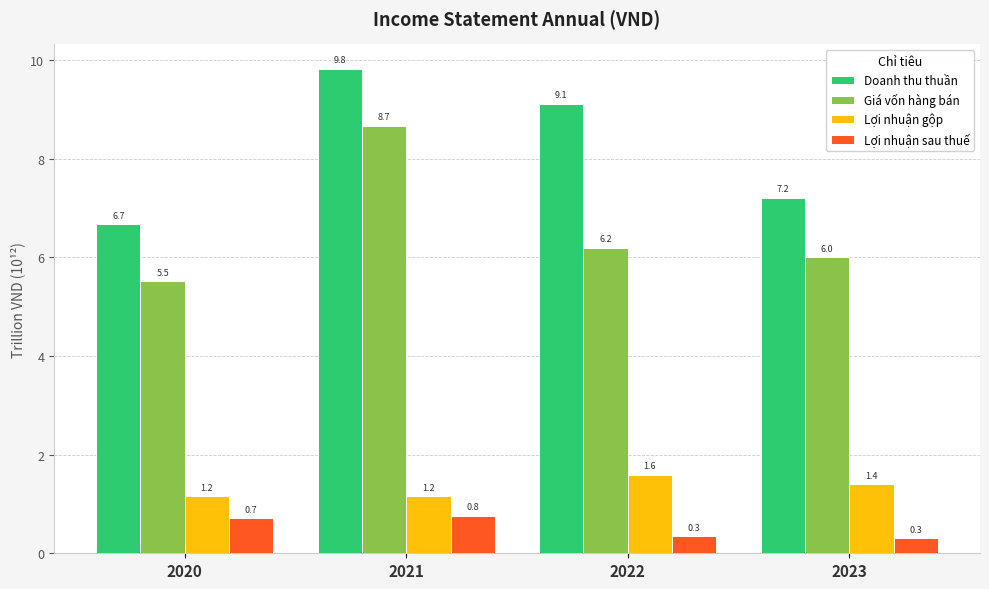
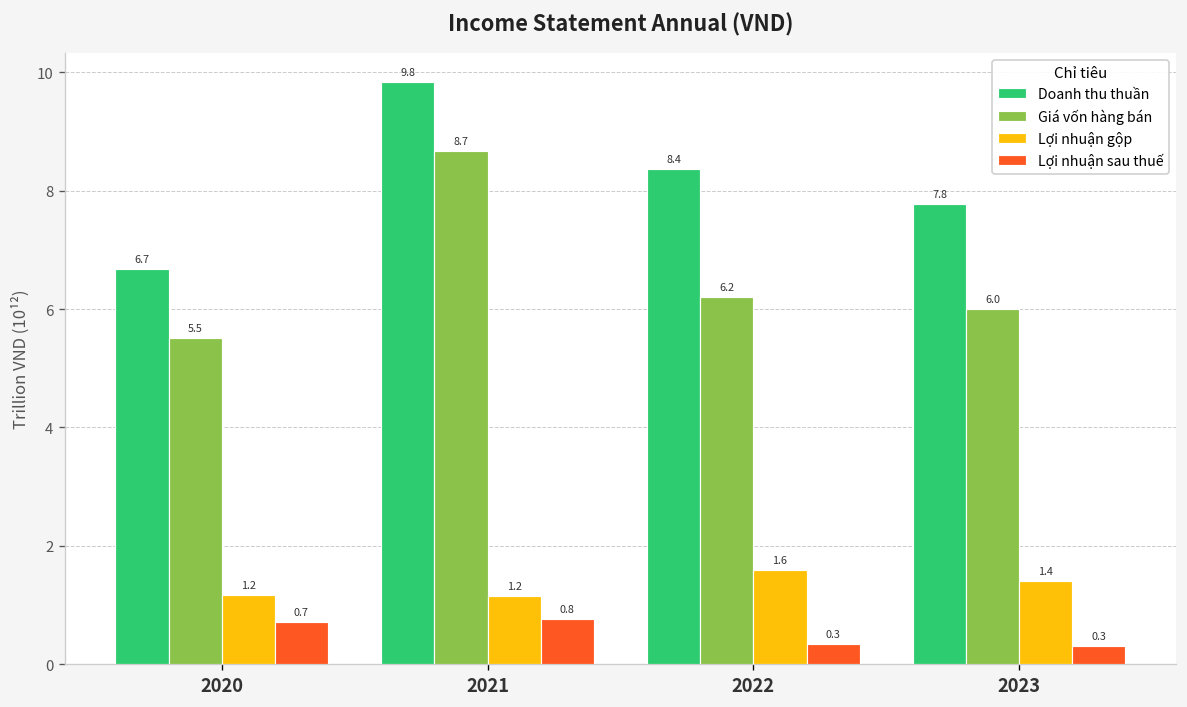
  {
    "Doanh thu thuần": {
      "2020": 6.7,
      "2021": 9.8,
-     "2022": 9.1,
-     "2023": 7.2
+     "2022": 8.4,
+     "2023": 7.8
    },
    "Giá vốn hàng bán": {
      "2020": 5.5,
      "2021": 8.7,
      "2022": 6.2,
      "2023": 6.0
    },
    "Lợi nhuận gộp": {
      "2020": 1.2,
      "2021": 1.2,
      "2022": 1.6,
      "2023": 1.4
    },
    "Lợi nhuận sau thuế": {
      "2020": 0.7,
      "2021": 0.8,
      "2022": 0.3,
      "2023": 0.3
    }
  }
